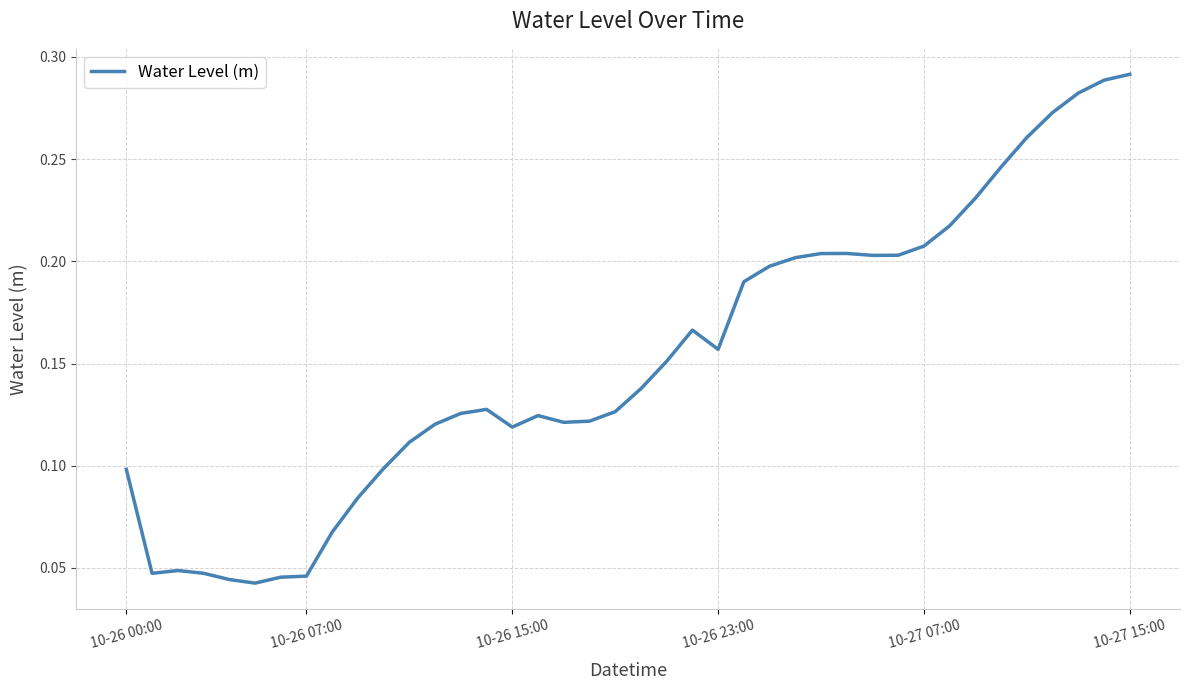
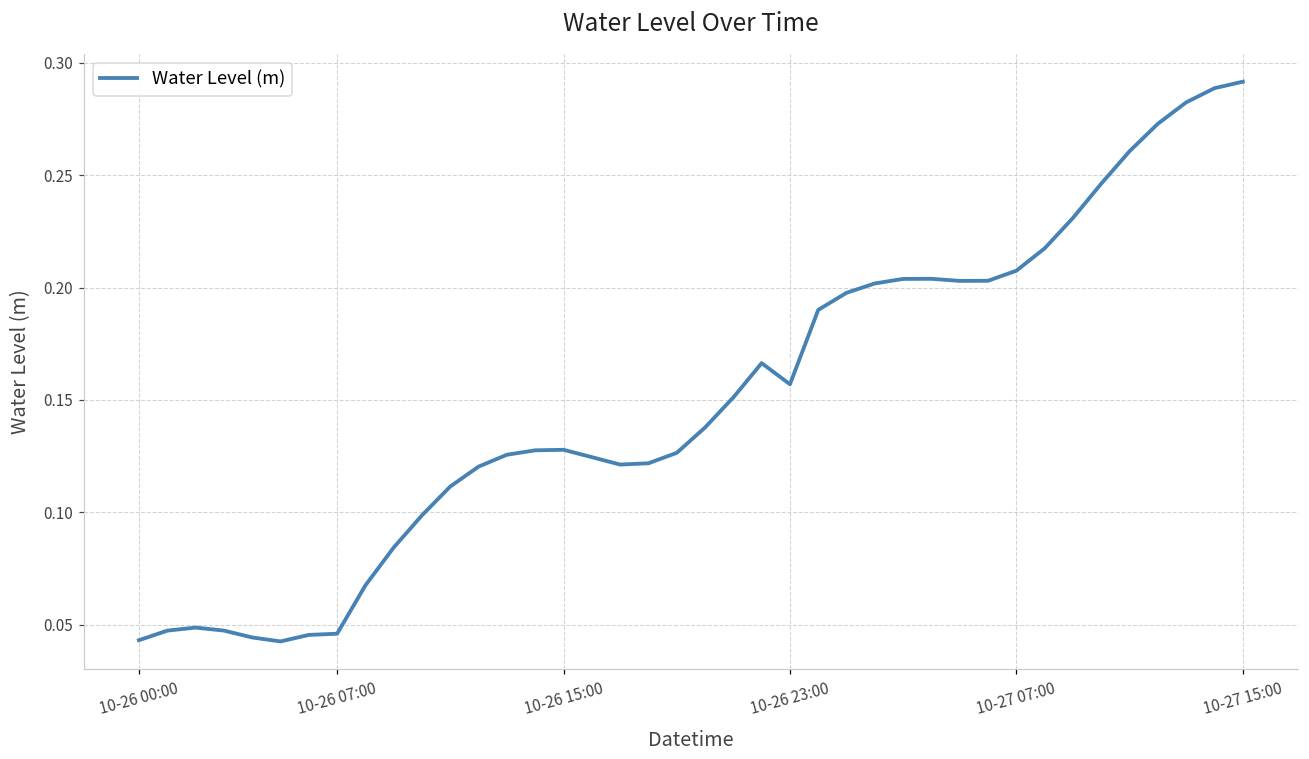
  {
-   "10-26 00:00": 0.098,
+   "10-26 00:00": 0.043,
    "10-26 07:00": 0.046,
-   "10-26 15:00": 0.119,
+   "10-26 15:00": 0.128,
    "10-26 23:00": 0.157,
    "10-27 07:00": 0.207,
    "10-27 15:00": 0.292
  }
